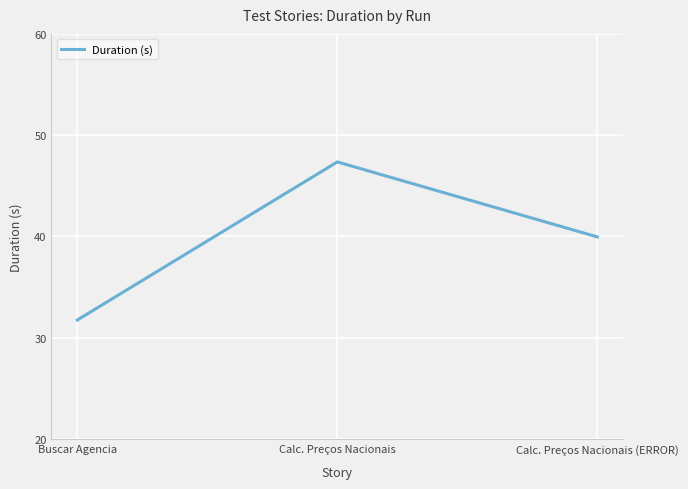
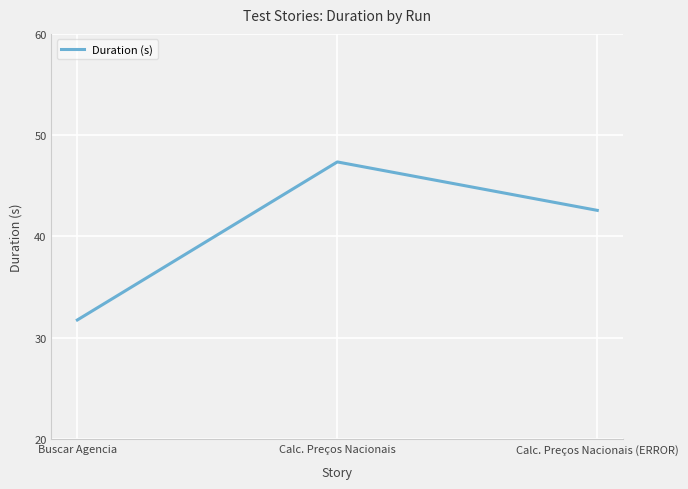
  {
    "Buscar Agencia": 31.8,
    "Calc. Preços Nacionais": 47.4,
-   "Calc. Preços Nacionais (ERROR)": 40.0
+   "Calc. Preços Nacionais (ERROR)": 42.6
  }
